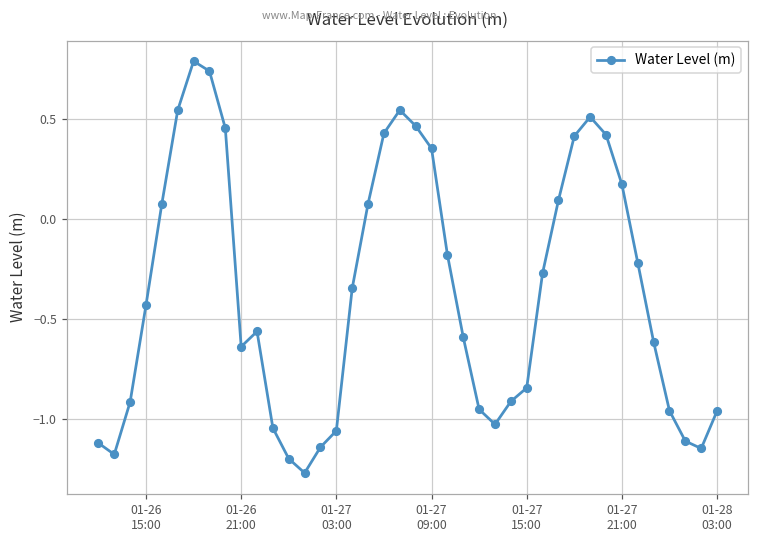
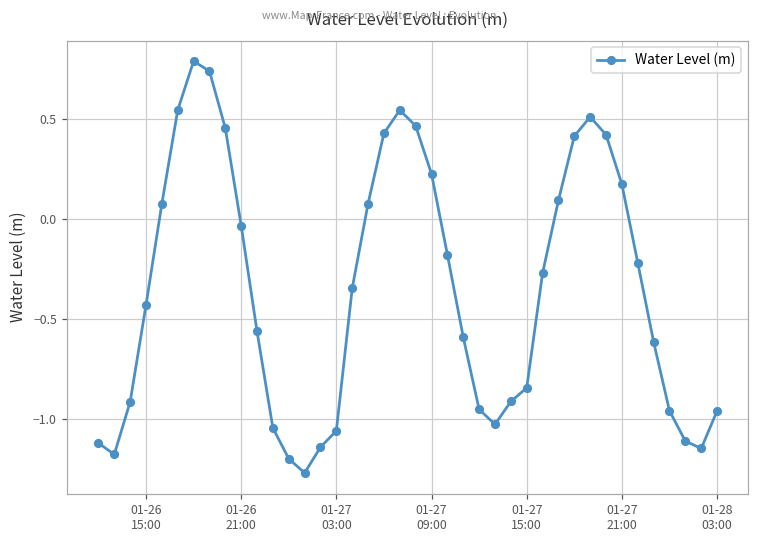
  {
    "01-26 15:00": -0.43,
-   "01-26 21:00": -0.64,
+   "01-26 21:00": -0.03,
    "01-27 03:00": -1.06,
-   "01-27 09:00": 0.35,
+   "01-27 09:00": 0.23,
    "01-27 15:00": -0.84,
    "01-27 21:00": 0.17,
    "01-28 03:00": -0.96
  }
